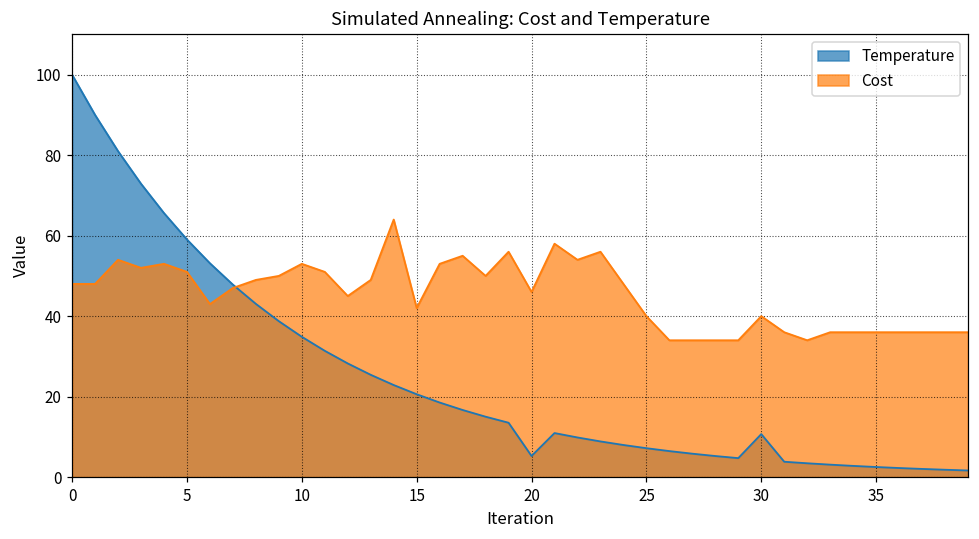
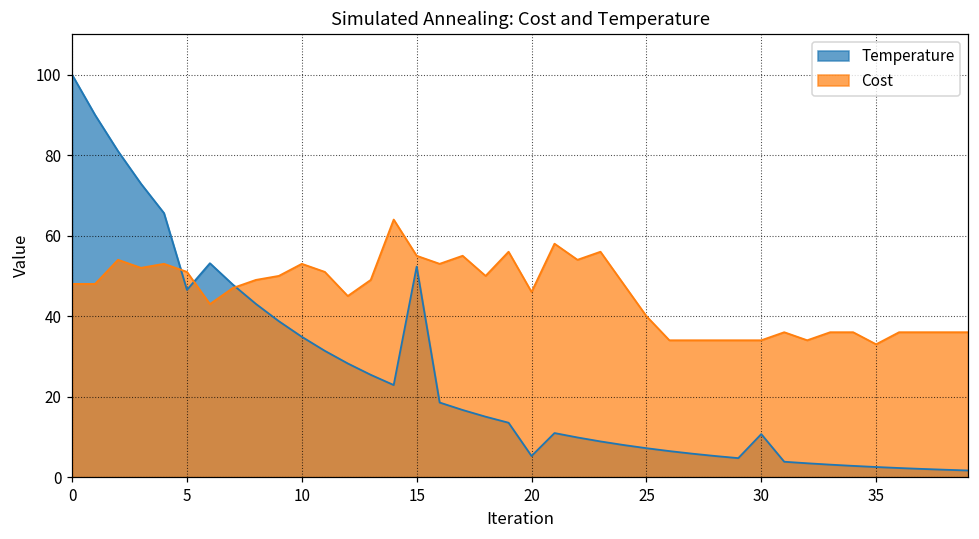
  {
    "Temperature": {
      "0": 100,
-     "5": 59,
+     "5": 47,
      "10": 35,
-     "15": 21,
+     "15": 52,
      "20": 5,
      "25": 7,
      "30": 11,
      "35": 3
    },
    "Cost": {
      "0": 48,
      "5": 51,
      "10": 53,
-     "15": 42,
+     "15": 55,
      "20": 46,
      "25": 40,
-     "30": 40,
-     "35": 36
+     "30": 34,
+     "35": 33
    }
  }
